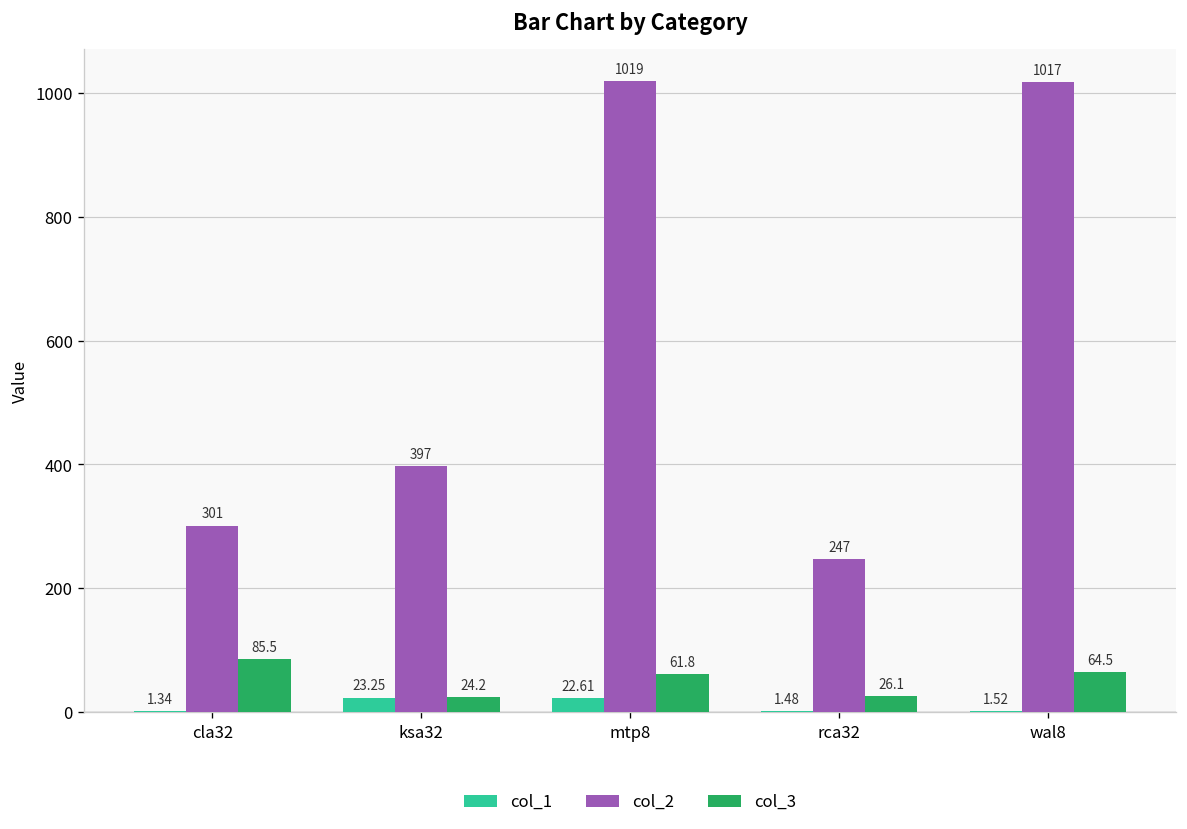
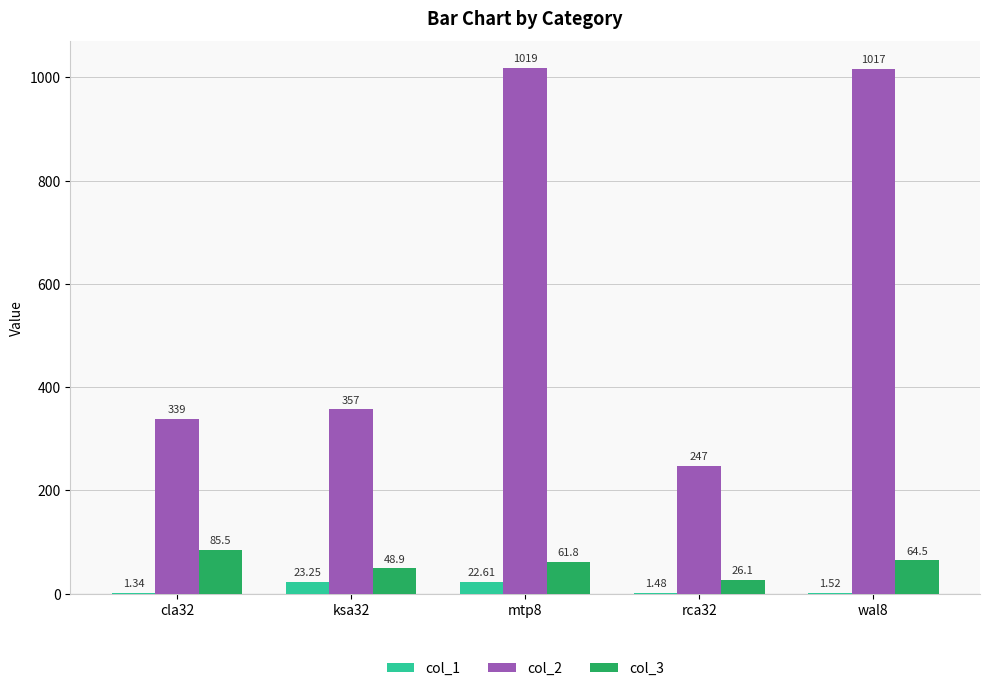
  {
    "col_1": {
      "cla32": 1.34,
      "ksa32": 23.25,
      "mtp8": 22.61,
      "rca32": 1.48,
      "wal8": 1.52
    },
    "col_2": {
-     "cla32": 301,
-     "ksa32": 397,
+     "cla32": 339,
+     "ksa32": 357,
      "mtp8": 1019,
      "rca32": 247,
      "wal8": 1017
    },
    "col_3": {
      "cla32": 85.5,
-     "ksa32": 24.2,
+     "ksa32": 48.9,
      "mtp8": 61.8,
      "rca32": 26.1,
      "wal8": 64.5
    }
  }
